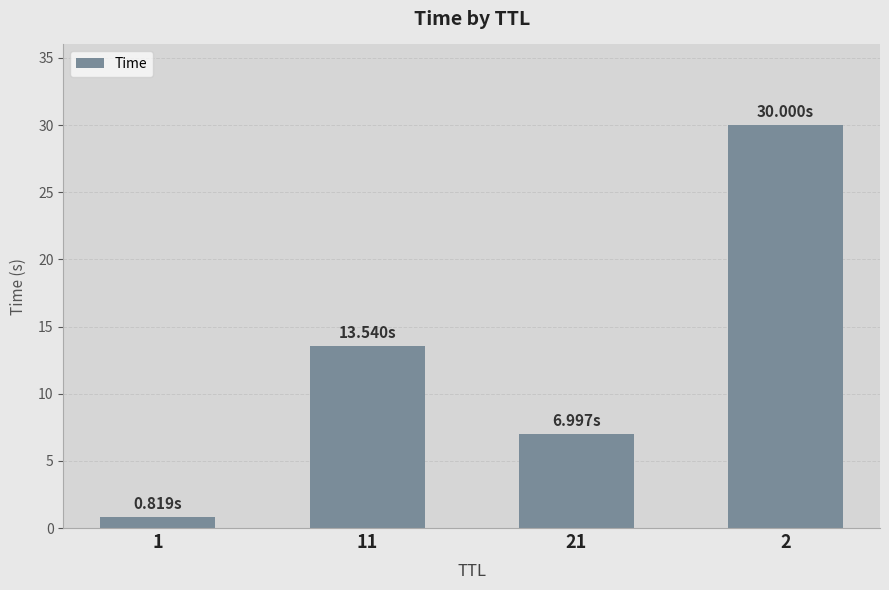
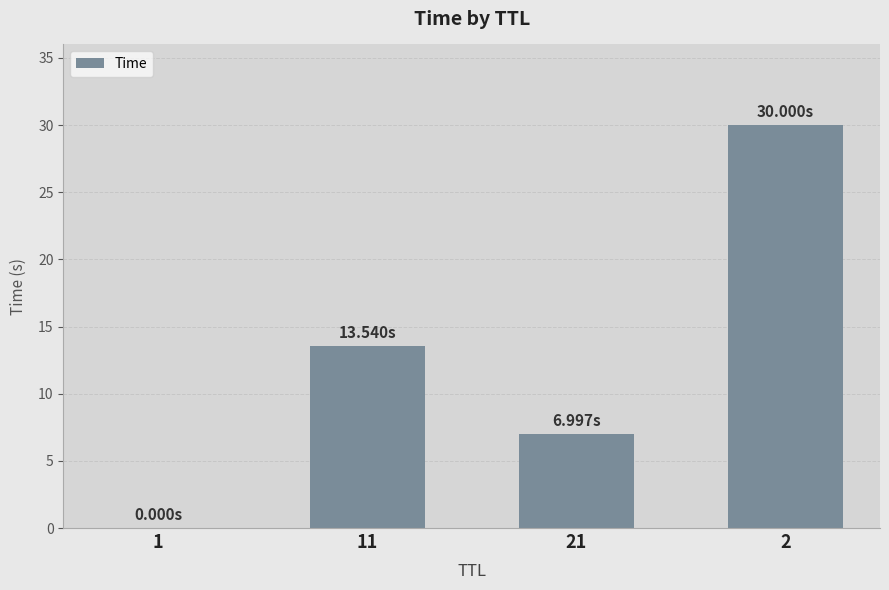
  {
-   "1": "0.819s",
+   "1": "0.000s",
    "11": "13.540s",
    "21": "6.997s",
    "2": "30.000s"
  }
